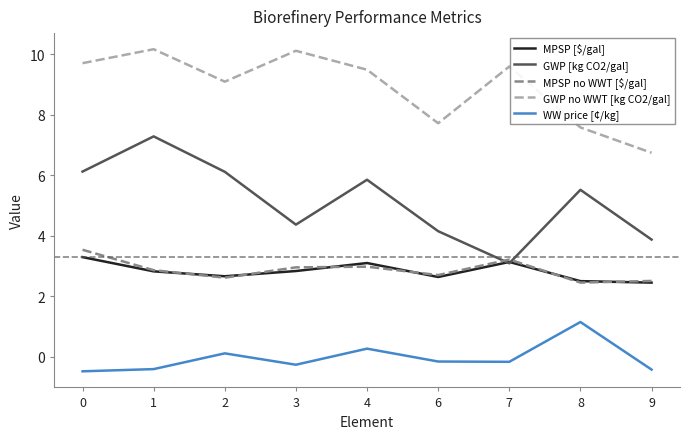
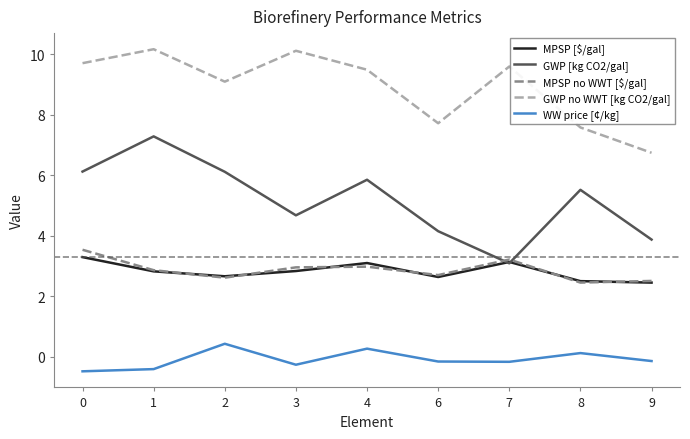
  {
    "MPSP [$/gal]": {
      "0": 3.3,
      "3": 2.8,
      "4": 3.1
    },
    "GWP [kg CO2/gal]": {
      "0": 6.1,
      "1": 7.3,
      "2": 6.1,
-     "3": 4.4,
+     "3": 4.7,
      "4": 5.9,
      "6": 4.2,
      "8": 5.5,
      "9": 3.9
    },
    "WW price [¢/kg]": {
      "0": -0.5,
      "1": -0.4,
-     "2": 0.1,
+     "2": 0.4,
      "3": -0.3,
      "4": 0.3,
      "6": -0.2,
      "7": -0.2,
-     "8": 1.2,
-     "9": -0.4
+     "8": 0.1,
+     "9": -0.1
    }
  }
